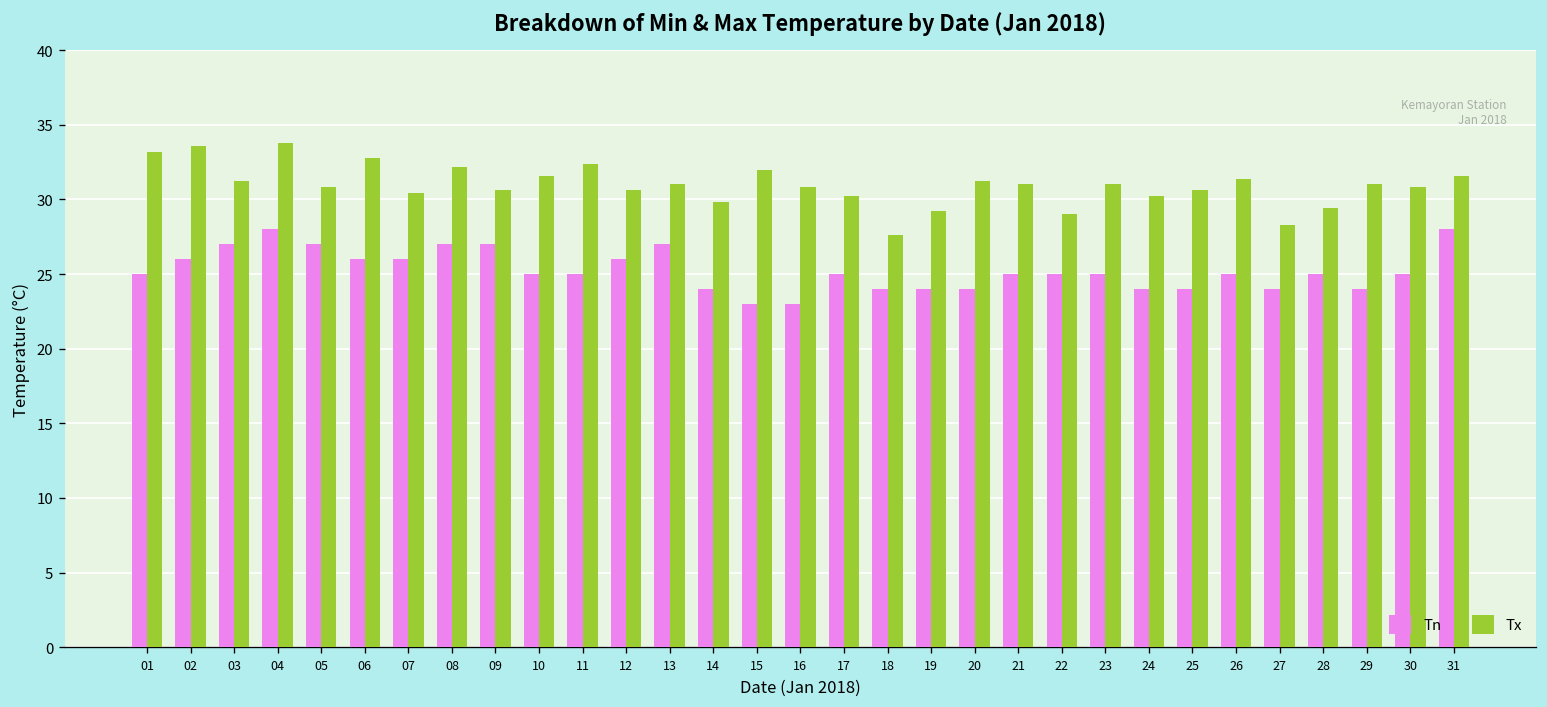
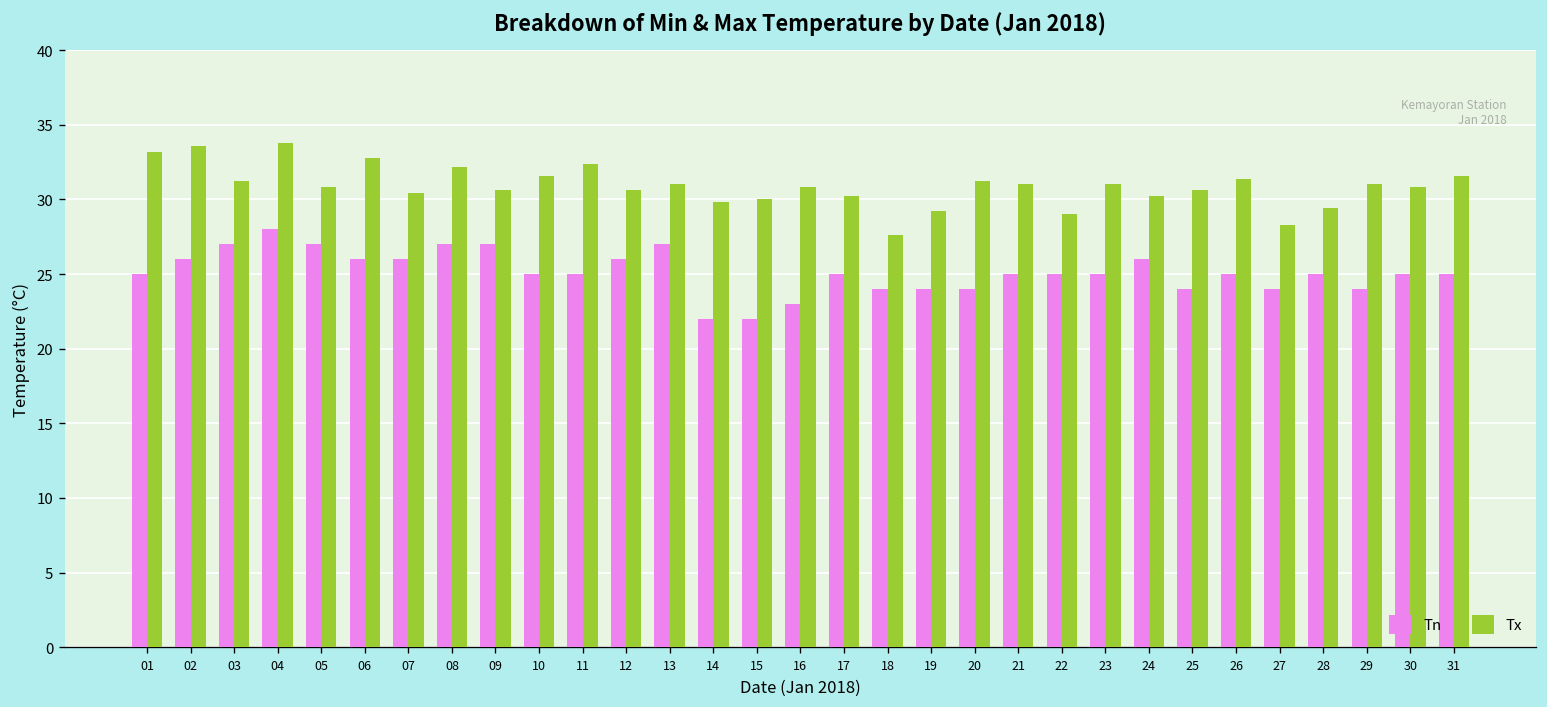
  {
    "Tn": {
      "01": 25,
      "02": 26,
      "03": 27,
      "04": 28,
      "05": 27,
      "06": 26,
      "07": 26,
      "08": 27,
      "09": 27,
      "10": 25,
      "11": 25,
      "12": 26,
      "13": 27,
-     "14": 24,
-     "15": 23,
+     "14": 22,
+     "15": 22,
      "16": 23,
      "17": 25,
      "18": 24,
      "19": 24,
      "20": 24,
      "21": 25,
      "22": 25,
      "23": 25,
-     "24": 24,
+     "24": 26,
      "25": 24,
      "26": 25,
      "27": 24,
      "28": 25,
      "29": 24,
      "30": 25,
-     "31": 28
+     "31": 25
    },
    "Tx": {
      "01": 33,
      "02": 33.6,
      "03": 31,
      "04": 34,
      "05": 31,
      "06": 33,
      "07": 30.4,
      "08": 32,
      "09": 30.6,
      "10": 31.6,
      "11": 32.4,
      "12": 30.6,
      "13": 31,
      "14": 30,
-     "15": 32,
+     "15": 30,
      "16": 31,
      "17": 30,
      "18": 27.6,
      "19": 29,
      "20": 31,
      "21": 31,
      "22": 29,
      "23": 31,
      "24": 30,
      "25": 30.6,
      "26": 31.4,
      "27": 28.3,
      "28": 29.4,
      "29": 31,
      "30": 31,
      "31": 31.6
    }
  }
